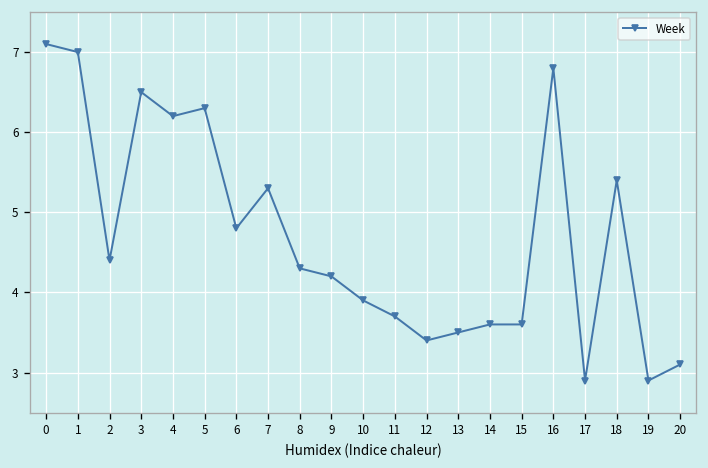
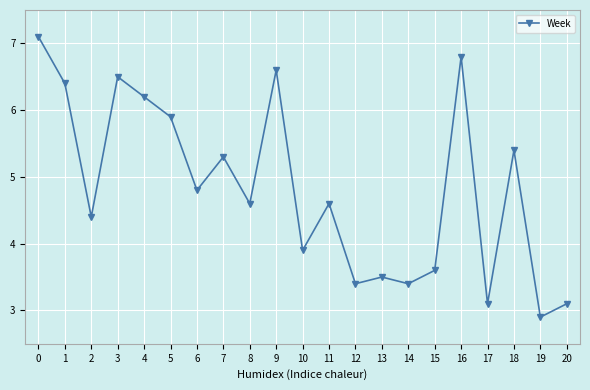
  {
    "0": 7.1,
-   "1": 7.0,
+   "1": 6.4,
    "2": 4.4,
    "3": 6.5,
    "4": 6.2,
-   "5": 6.3,
+   "5": 5.9,
    "6": 4.8,
    "7": 5.3,
-   "8": 4.3,
-   "9": 4.2,
+   "8": 4.6,
+   "9": 6.6,
    "10": 3.9,
-   "11": 3.7,
+   "11": 4.6,
    "12": 3.4,
    "13": 3.5,
-   "14": 3.6,
+   "14": 3.4,
    "15": 3.6,
    "16": 6.8,
-   "17": 2.9,
+   "17": 3.1,
    "18": 5.4,
    "19": 2.9,
    "20": 3.1
  }
